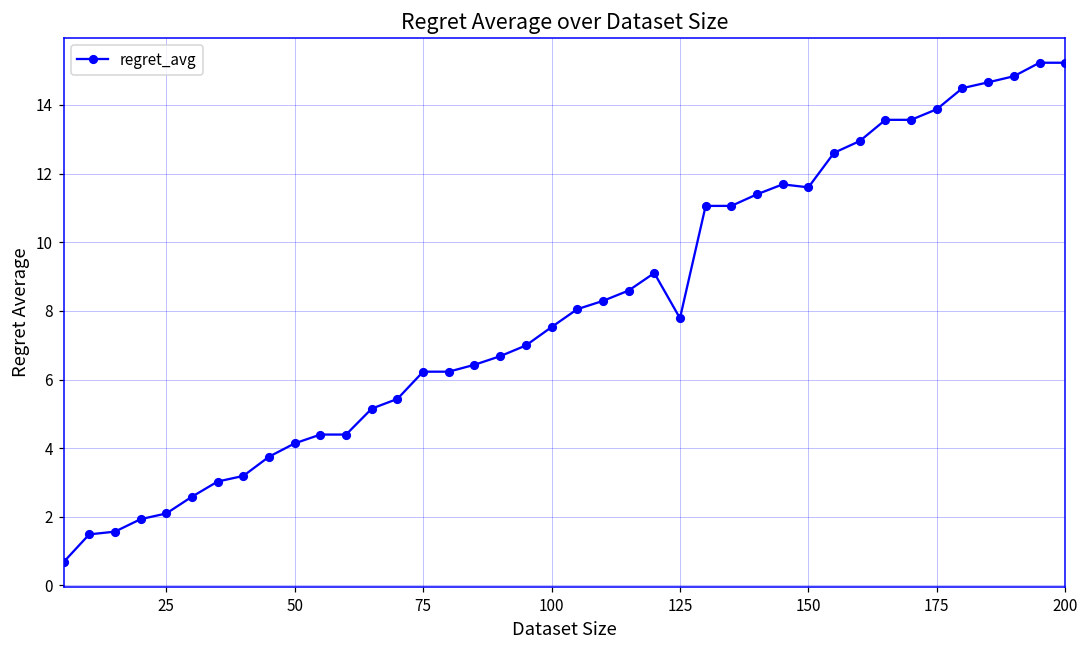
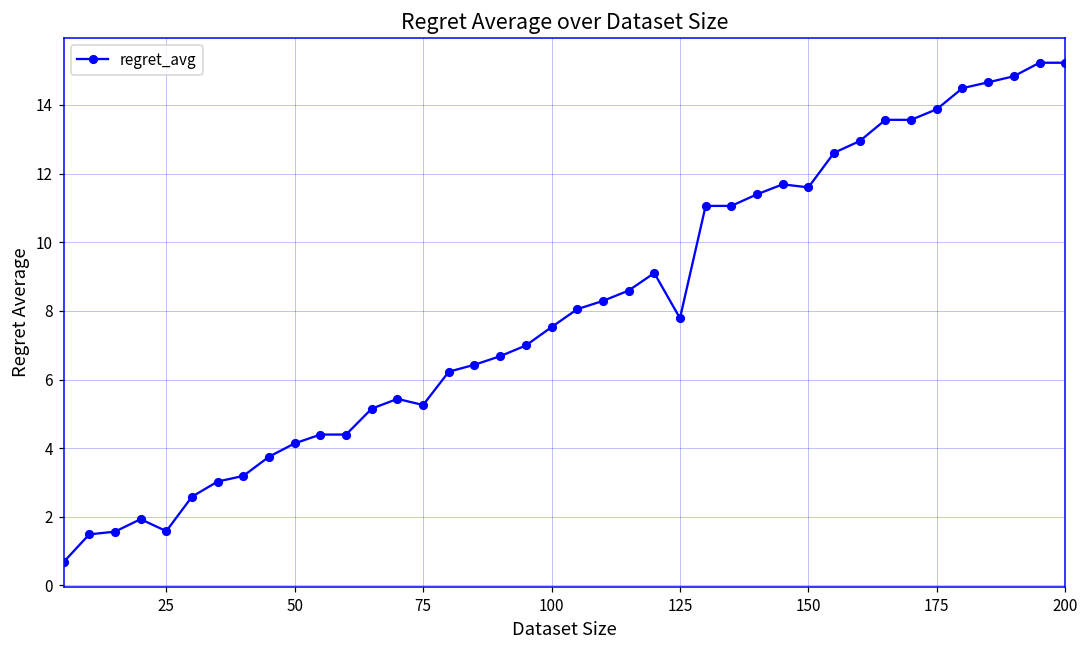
  {
-   "25": 2.1,
+   "25": 1.6,
    "50": 4.1,
-   "75": 6.2,
+   "75": 5.3,
    "100": 7.5,
    "125": 7.8,
    "150": 11.6,
    "175": 13.9,
    "200": 15.2
  }
